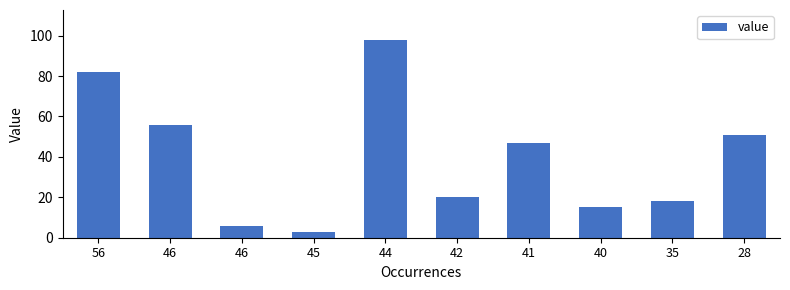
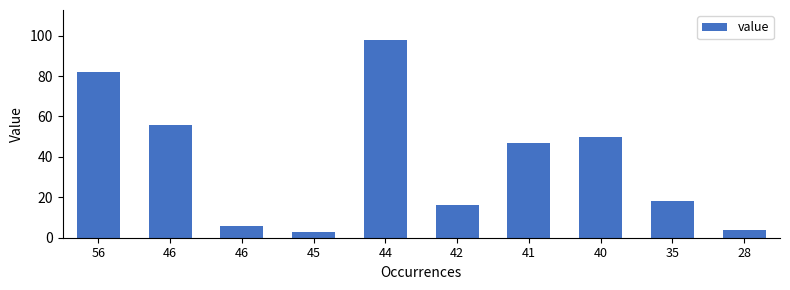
  {
    "56": 82,
    "45": 3,
    "44": 98,
-   "42": 20,
+   "42": 16,
    "41": 47,
-   "40": 15,
+   "40": 50,
    "35": 18,
-   "28": 51
+   "28": 4
  }
